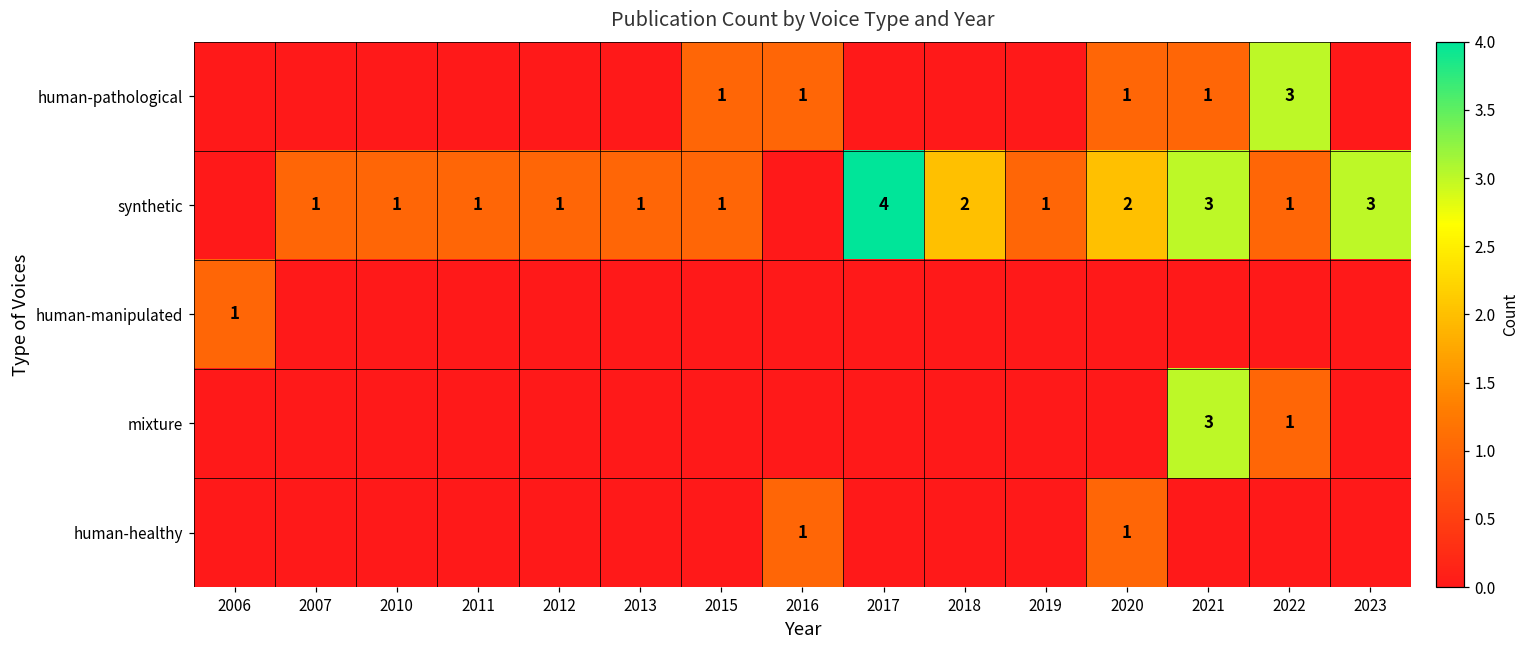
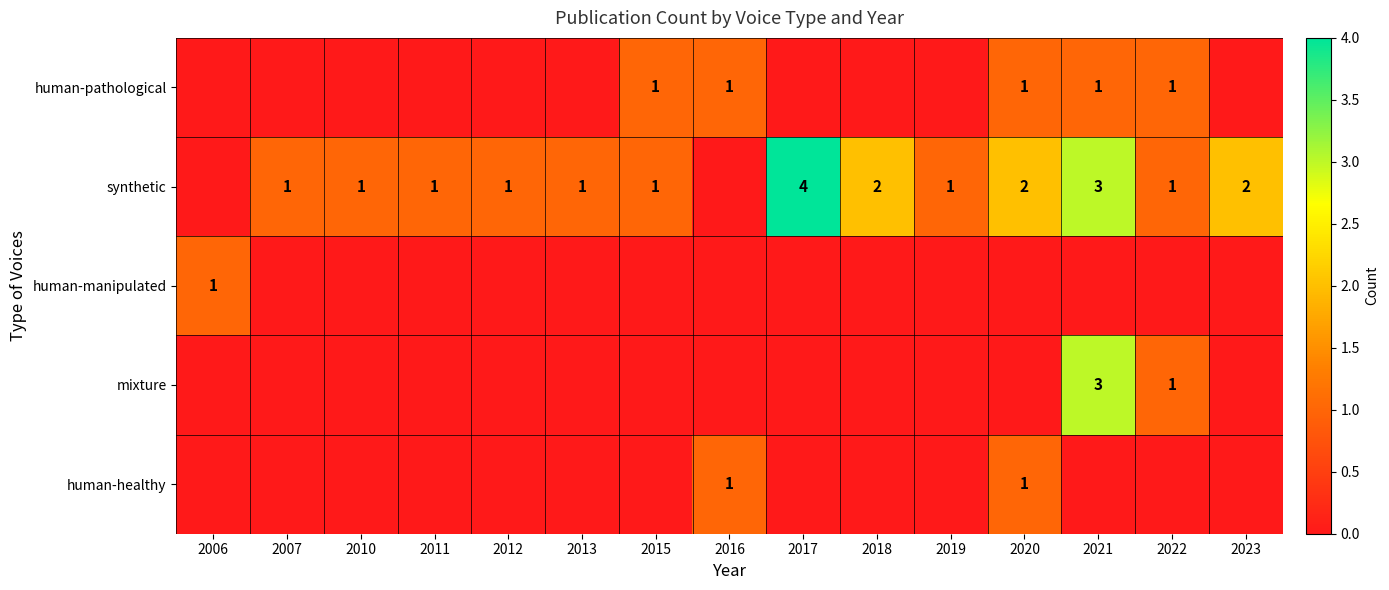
  {
    "human-pathological": {
      "2015": 1,
      "2016": 1,
      "2020": 1,
      "2021": 1,
-     "2022": 3
+     "2022": 1
    },
    "synthetic": {
      "2007": 1,
      "2010": 1,
      "2011": 1,
      "2012": 1,
      "2013": 1,
      "2015": 1,
      "2017": 4,
      "2018": 2,
      "2019": 1,
      "2020": 2,
      "2021": 3,
      "2022": 1,
-     "2023": 3
+     "2023": 2
    },
    "human-manipulated": {
      "2006": 1
    },
    "mixture": {
      "2021": 3,
      "2022": 1
    },
    "human-healthy": {
      "2016": 1,
      "2020": 1
    }
  }
